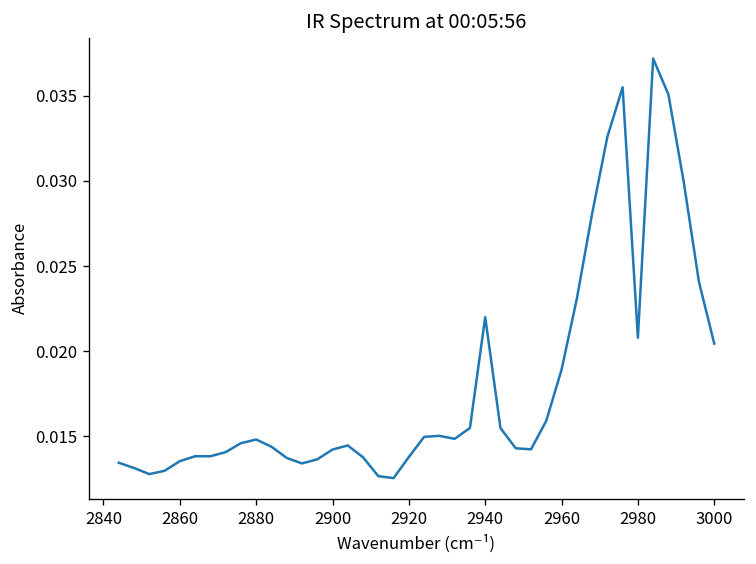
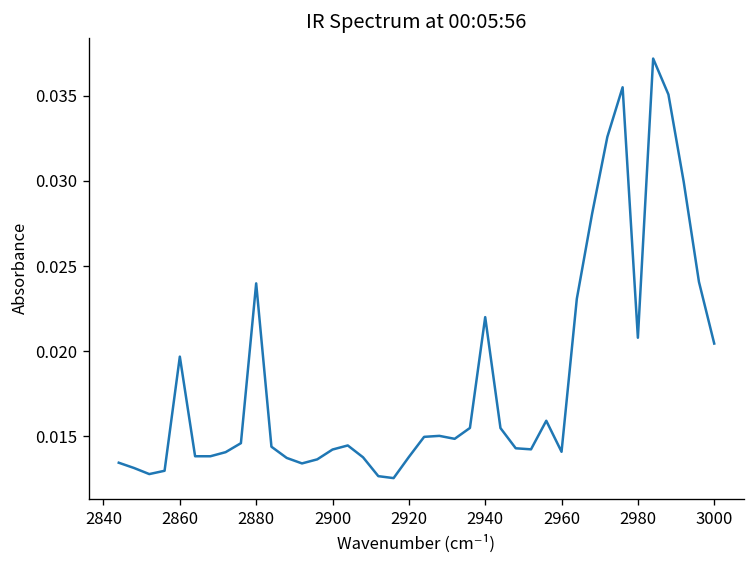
  {
-   "2860": 0.0135,
-   "2880": 0.0148,
+   "2860": 0.0197,
+   "2880": 0.0240,
    "2900": 0.0142,
    "2920": 0.0138,
    "2940": 0.0220,
-   "2960": 0.0189,
+   "2960": 0.0141,
    "2980": 0.0208,
    "3000": 0.0205
  }
